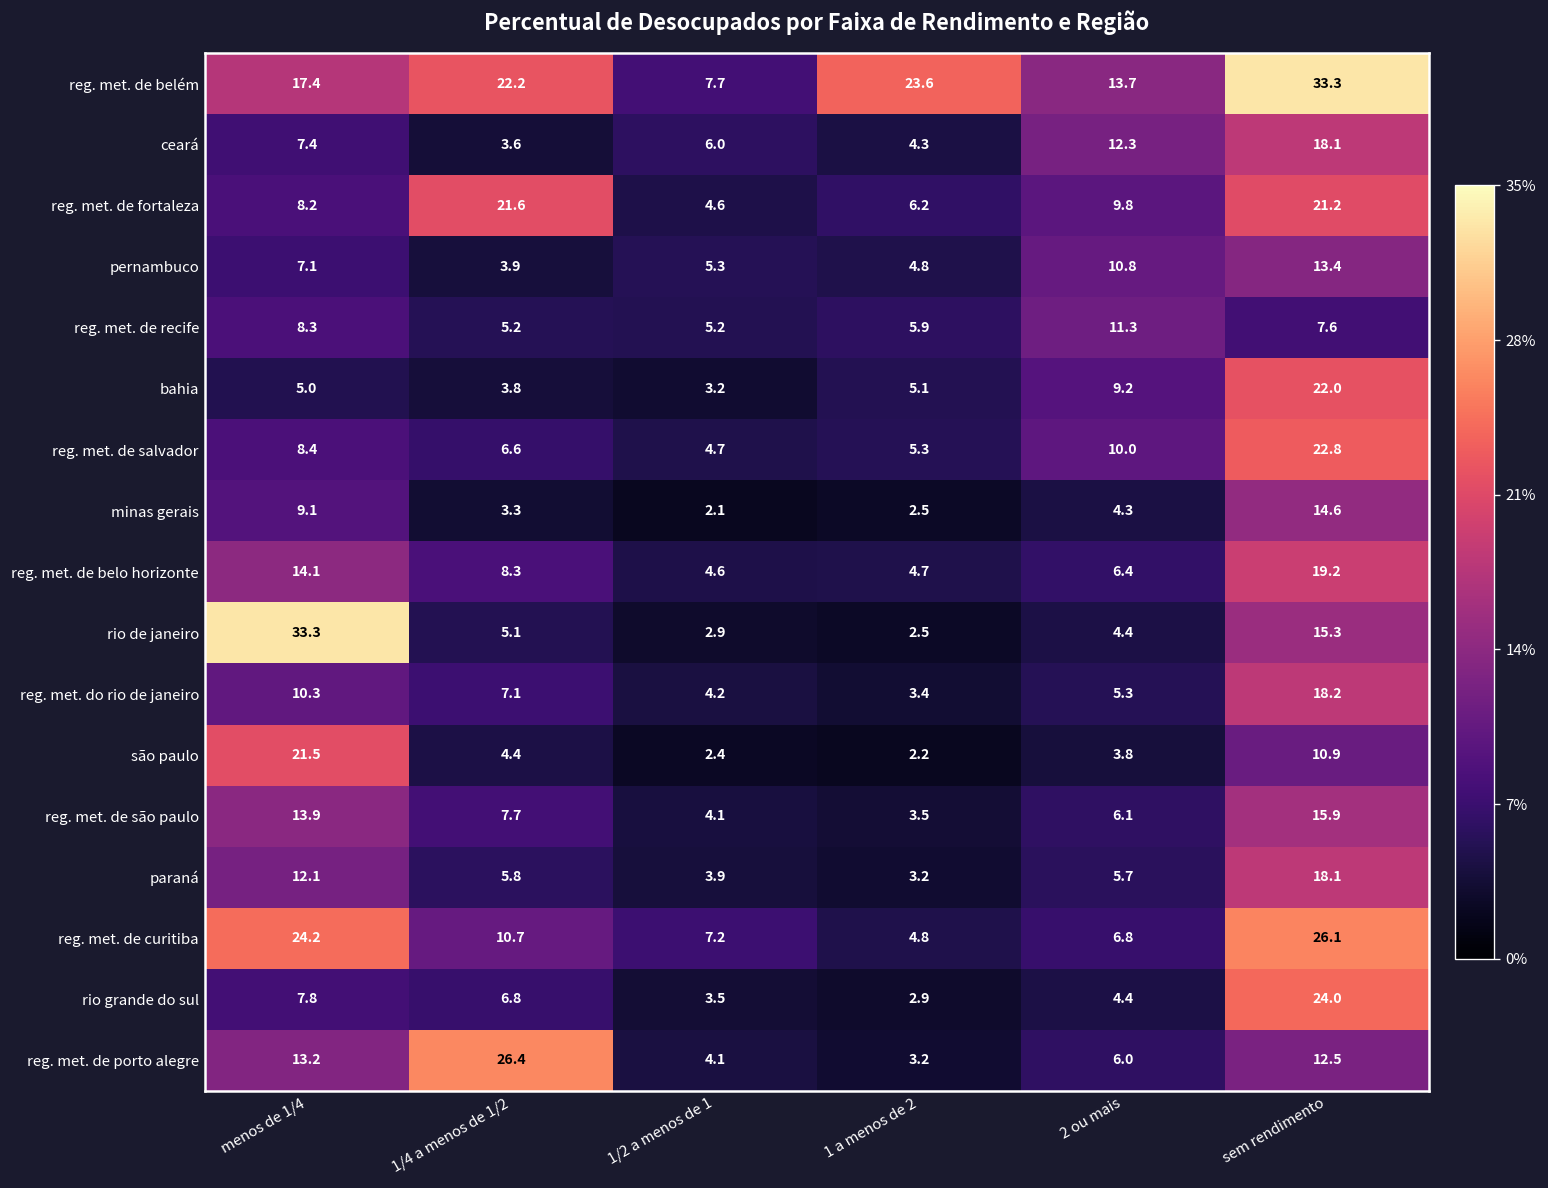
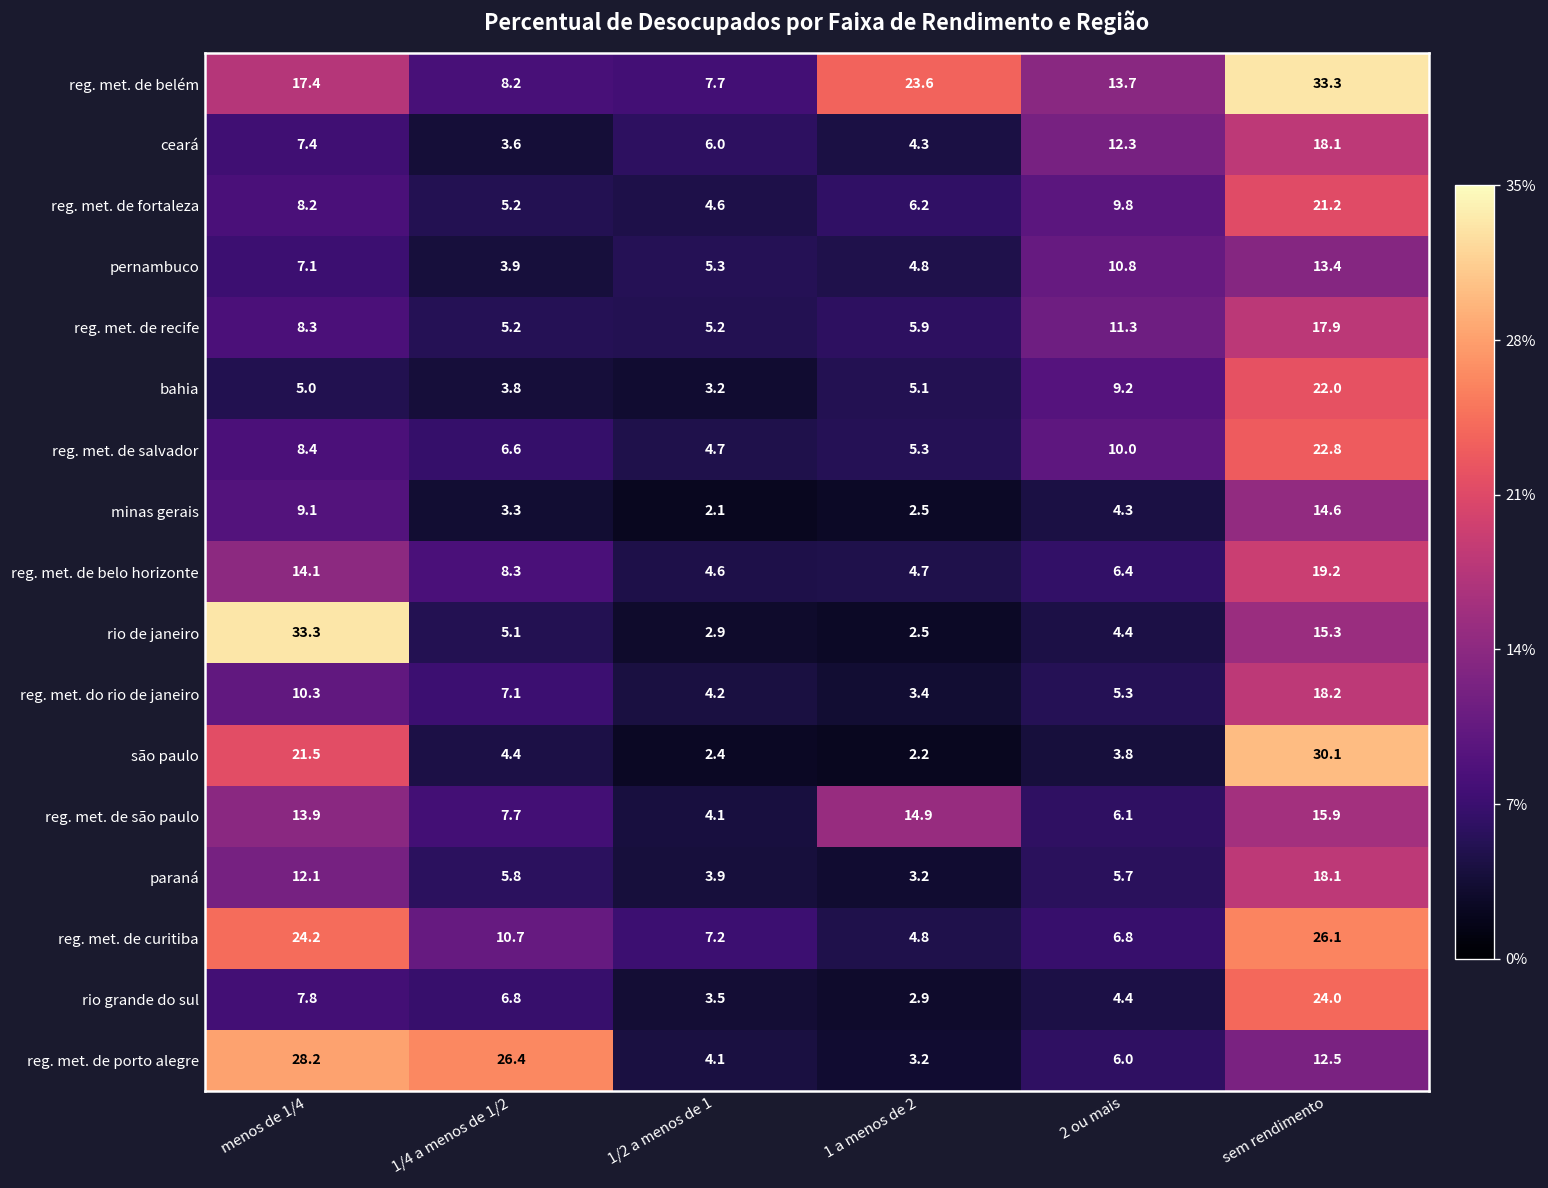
  {
    "reg. met. de belém": {
      "menos de 1/4": 17.4,
-     "1/4 a menos de 1/2": 22.2,
+     "1/4 a menos de 1/2": 8.2,
      "1/2 a menos de 1": 7.7,
      "1 a menos de 2": 23.6,
      "2 ou mais": 13.7,
      "sem rendimento": 33.3
    },
    "ceará": {
      "menos de 1/4": 7.4,
      "1/4 a menos de 1/2": 3.6,
      "1/2 a menos de 1": 6.0,
      "1 a menos de 2": 4.3,
      "2 ou mais": 12.3,
      "sem rendimento": 18.1
    },
    "reg. met. de fortaleza": {
      "menos de 1/4": 8.2,
-     "1/4 a menos de 1/2": 21.6,
+     "1/4 a menos de 1/2": 5.2,
      "1/2 a menos de 1": 4.6,
      "1 a menos de 2": 6.2,
      "2 ou mais": 9.8,
      "sem rendimento": 21.2
    },
    "pernambuco": {
      "menos de 1/4": 7.1,
      "1/4 a menos de 1/2": 3.9,
      "1/2 a menos de 1": 5.3,
      "1 a menos de 2": 4.8,
      "2 ou mais": 10.8,
      "sem rendimento": 13.4
    },
    "reg. met. de recife": {
      "menos de 1/4": 8.3,
      "1/4 a menos de 1/2": 5.2,
      "1/2 a menos de 1": 5.2,
      "1 a menos de 2": 5.9,
      "2 ou mais": 11.3,
-     "sem rendimento": 7.6
+     "sem rendimento": 17.9
    },
    "bahia": {
      "menos de 1/4": 5.0,
      "1/4 a menos de 1/2": 3.8,
      "1/2 a menos de 1": 3.2,
      "1 a menos de 2": 5.1,
      "2 ou mais": 9.2,
      "sem rendimento": 22.0
    },
    "reg. met. de salvador": {
      "menos de 1/4": 8.4,
      "1/4 a menos de 1/2": 6.6,
      "1/2 a menos de 1": 4.7,
      "1 a menos de 2": 5.3,
      "2 ou mais": 10.0,
      "sem rendimento": 22.8
    },
    "minas gerais": {
      "menos de 1/4": 9.1,
      "1/4 a menos de 1/2": 3.3,
      "1/2 a menos de 1": 2.1,
      "1 a menos de 2": 2.5,
      "2 ou mais": 4.3,
      "sem rendimento": 14.6
    },
    "reg. met. de belo horizonte": {
      "menos de 1/4": 14.1,
      "1/4 a menos de 1/2": 8.3,
      "1/2 a menos de 1": 4.6,
      "1 a menos de 2": 4.7,
      "2 ou mais": 6.4,
      "sem rendimento": 19.2
    },
    "rio de janeiro": {
      "menos de 1/4": 33.3,
      "1/4 a menos de 1/2": 5.1,
      "1/2 a menos de 1": 2.9,
      "1 a menos de 2": 2.5,
      "2 ou mais": 4.4,
      "sem rendimento": 15.3
    },
    "reg. met. do rio de janeiro": {
      "menos de 1/4": 10.3,
      "1/4 a menos de 1/2": 7.1,
      "1/2 a menos de 1": 4.2,
      "1 a menos de 2": 3.4,
      "2 ou mais": 5.3,
      "sem rendimento": 18.2
    },
    "são paulo": {
      "menos de 1/4": 21.5,
      "1/4 a menos de 1/2": 4.4,
      "1/2 a menos de 1": 2.4,
      "1 a menos de 2": 2.2,
      "2 ou mais": 3.8,
-     "sem rendimento": 10.9
+     "sem rendimento": 30.1
    },
    "reg. met. de são paulo": {
      "menos de 1/4": 13.9,
      "1/4 a menos de 1/2": 7.7,
      "1/2 a menos de 1": 4.1,
-     "1 a menos de 2": 3.5,
+     "1 a menos de 2": 14.9,
      "2 ou mais": 6.1,
      "sem rendimento": 15.9
    },
    "paraná": {
      "menos de 1/4": 12.1,
      "1/4 a menos de 1/2": 5.8,
      "1/2 a menos de 1": 3.9,
      "1 a menos de 2": 3.2,
      "2 ou mais": 5.7,
      "sem rendimento": 18.1
    },
    "reg. met. de curitiba": {
      "menos de 1/4": 24.2,
      "1/4 a menos de 1/2": 10.7,
      "1/2 a menos de 1": 7.2,
      "1 a menos de 2": 4.8,
      "2 ou mais": 6.8,
      "sem rendimento": 26.1
    },
    "rio grande do sul": {
      "menos de 1/4": 7.8,
      "1/4 a menos de 1/2": 6.8,
      "1/2 a menos de 1": 3.5,
      "1 a menos de 2": 2.9,
      "2 ou mais": 4.4,
      "sem rendimento": 24.0
    },
    "reg. met. de porto alegre": {
-     "menos de 1/4": 13.2,
+     "menos de 1/4": 28.2,
      "1/4 a menos de 1/2": 26.4,
      "1/2 a menos de 1": 4.1,
      "1 a menos de 2": 3.2,
      "2 ou mais": 6.0,
      "sem rendimento": 12.5
    }
  }
